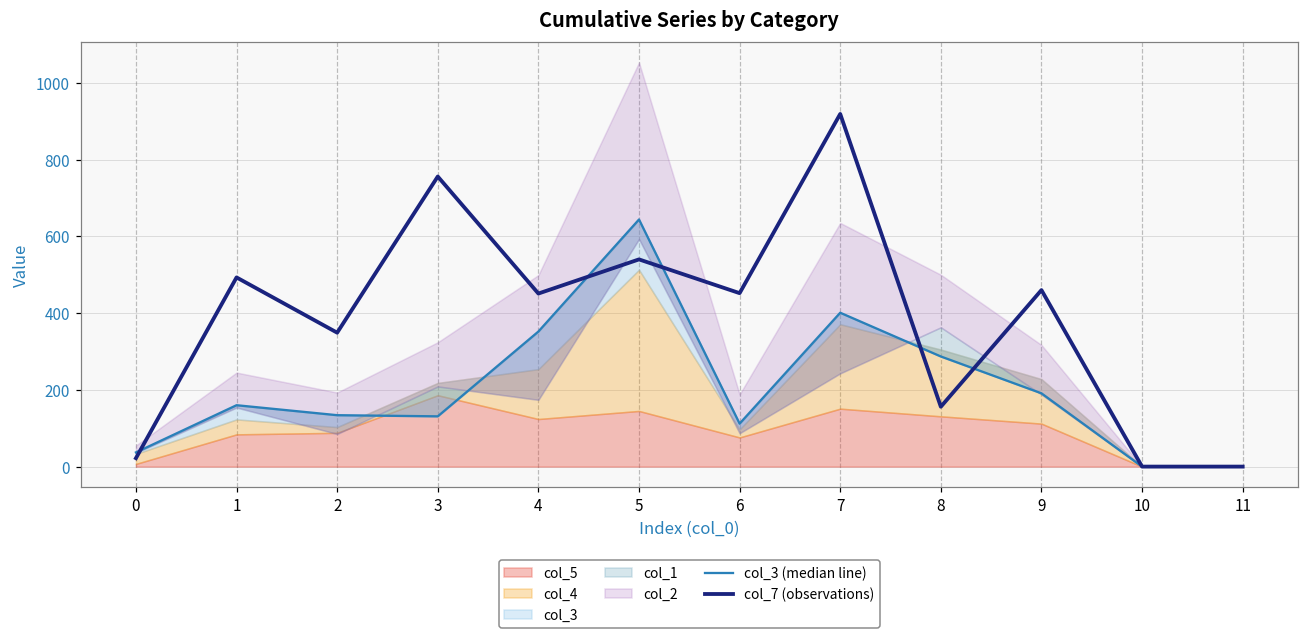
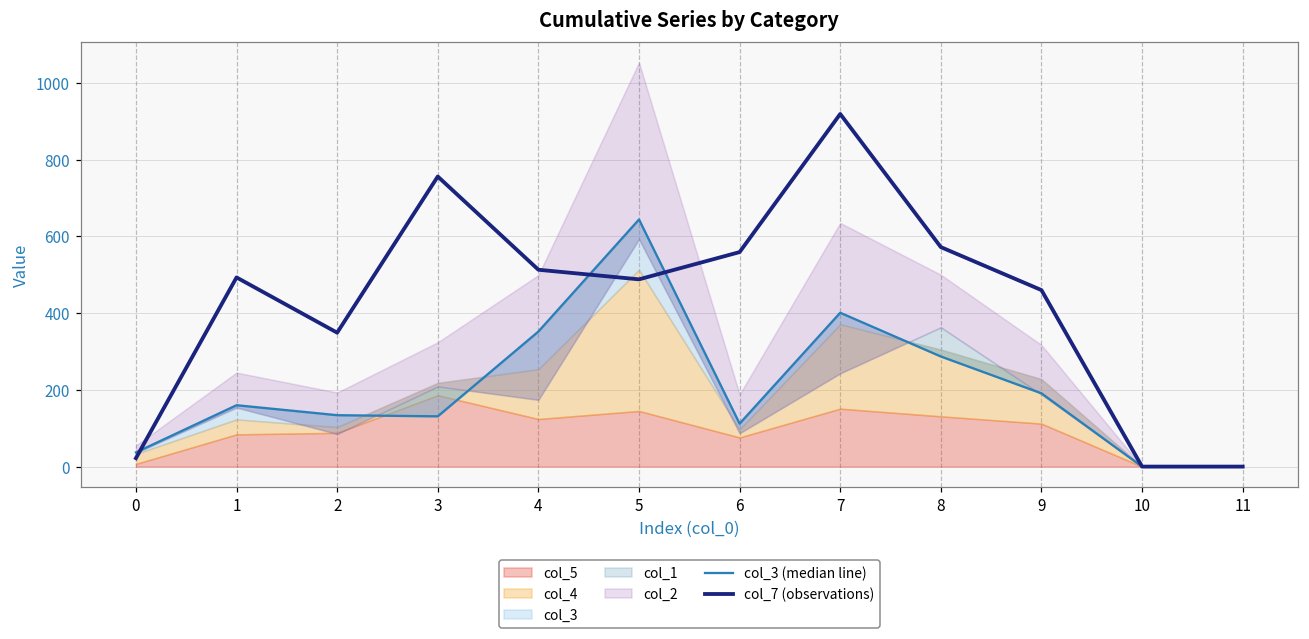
  {
    "col_7 (observations)": {
      "0": 20,
      "1": 490,
      "2": 350,
      "3": 760,
-     "4": 450,
-     "5": 540,
-     "6": 450,
+     "4": 510,
+     "5": 490,
+     "6": 560,
      "7": 920,
-     "8": 160,
+     "8": 570,
      "9": 460
    }
  }
